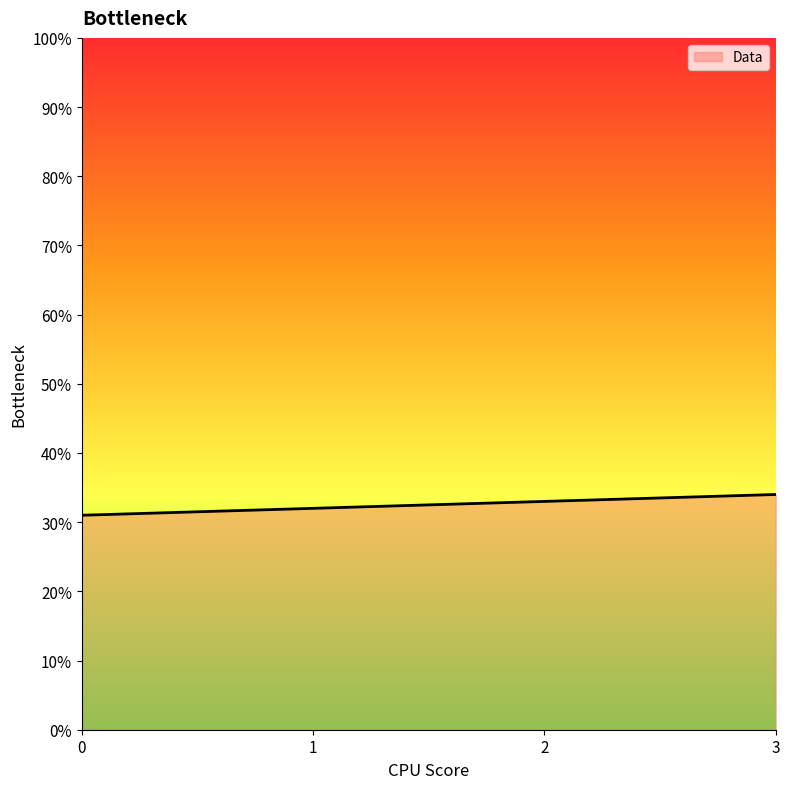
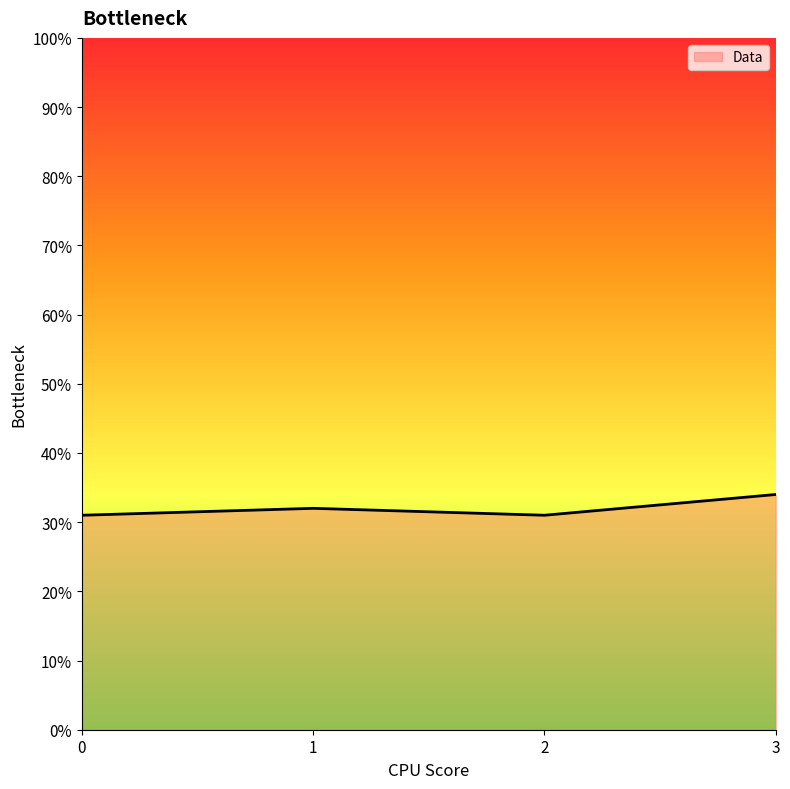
  {
    "0": "31%",
    "1": "32%",
-   "2": "33%",
+   "2": "31%",
    "3": "34%"
  }
